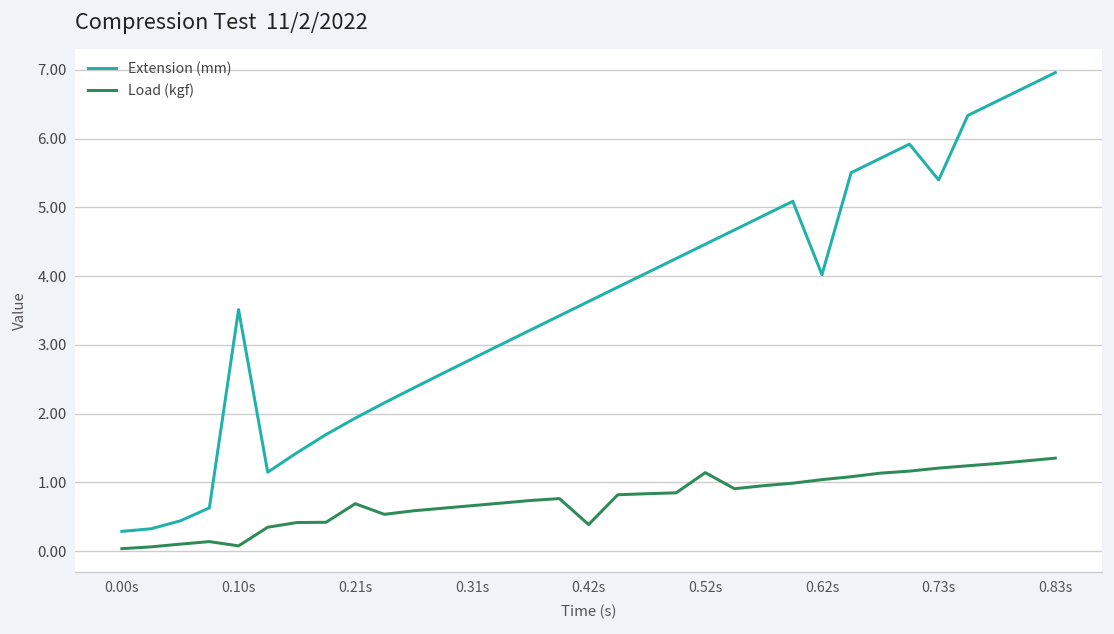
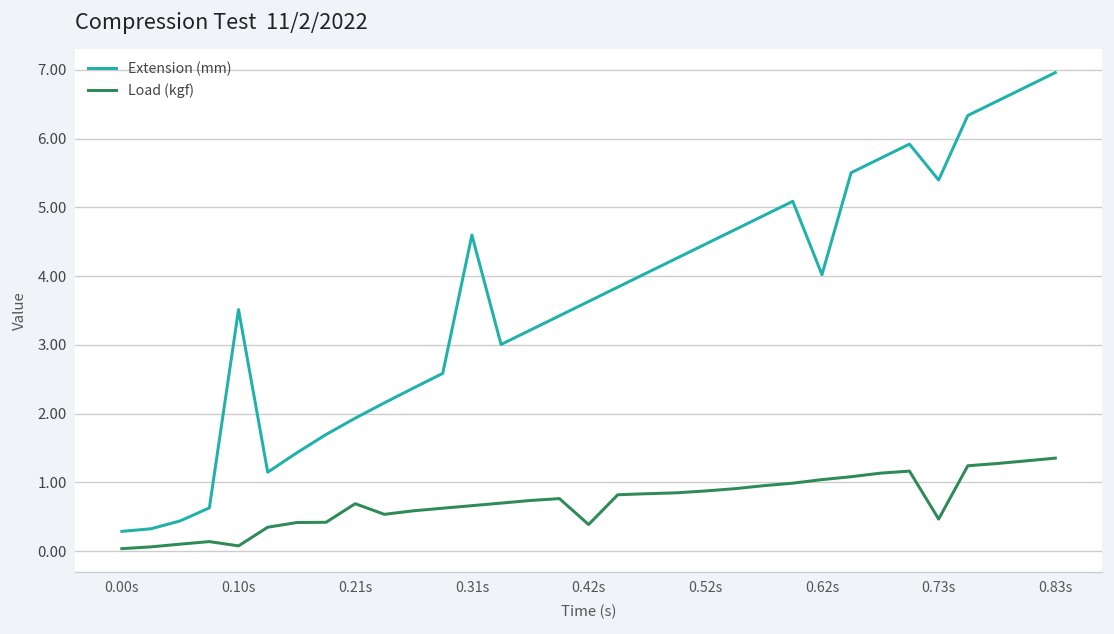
  {
    "Extension (mm)": {
      "0.00s": 0.3,
      "0.10s": 3.5,
      "0.21s": 1.9,
-     "0.31s": 2.8,
+     "0.31s": 4.6,
      "0.42s": 3.6,
      "0.52s": 4.5,
      "0.62s": 4.0,
      "0.73s": 5.4,
      "0.83s": 7.0
    },
    "Load (kgf)": {
      "0.00s": 0.0,
      "0.10s": 0.1,
      "0.21s": 0.7,
      "0.31s": 0.7,
      "0.42s": 0.4,
-     "0.52s": 1.1,
+     "0.52s": 0.9,
      "0.62s": 1.0,
-     "0.73s": 1.2,
+     "0.73s": 0.5,
      "0.83s": 1.4
    }
  }
